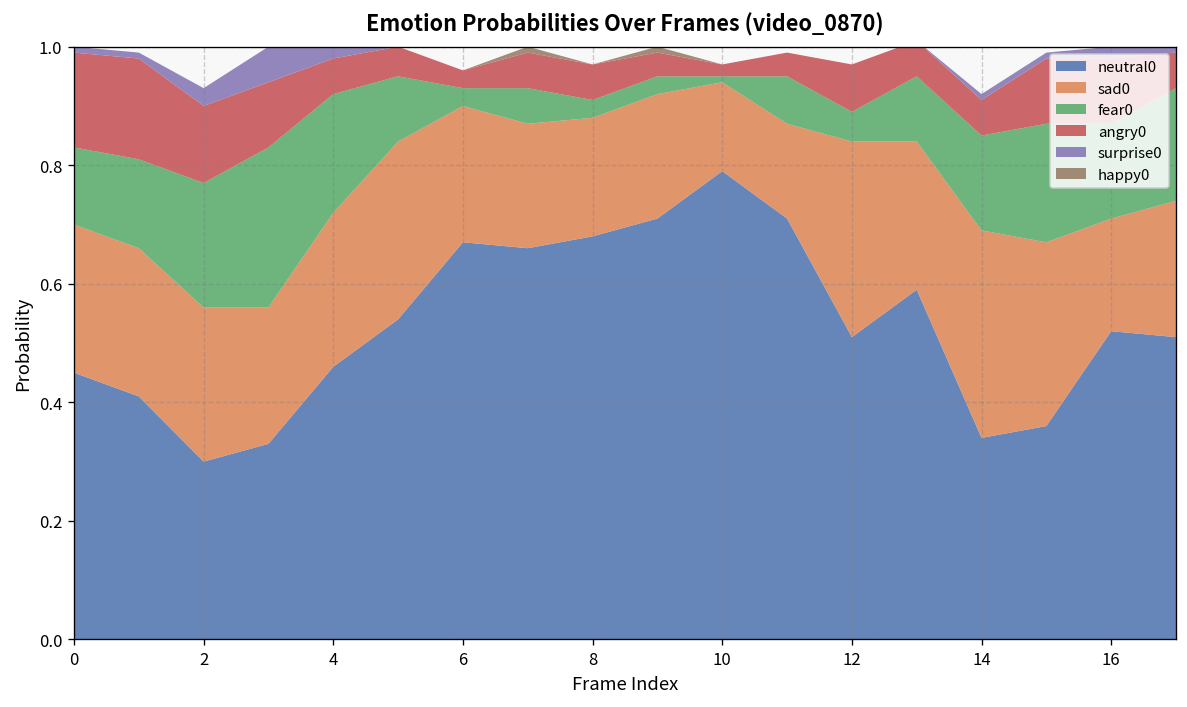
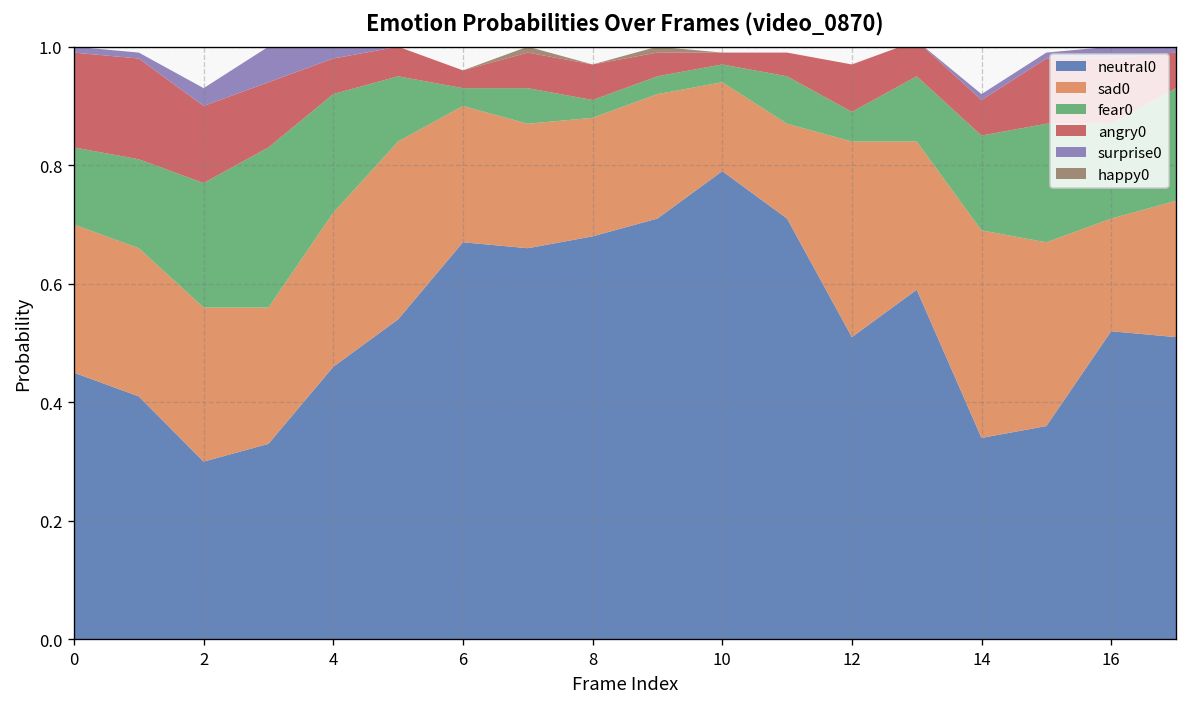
  {
    "fear0": {
      "0": 0.13,
      "2": 0.21,
      "4": 0.20,
      "6": 0.03,
      "8": 0.03,
-     "10": 0.01,
+     "10": 0.03,
      "12": 0.05,
      "14": 0.16
    }
  }
